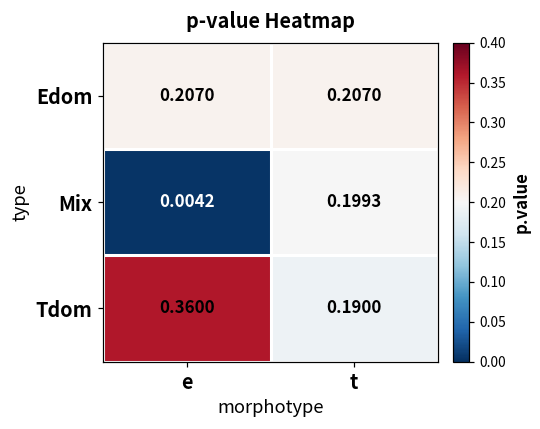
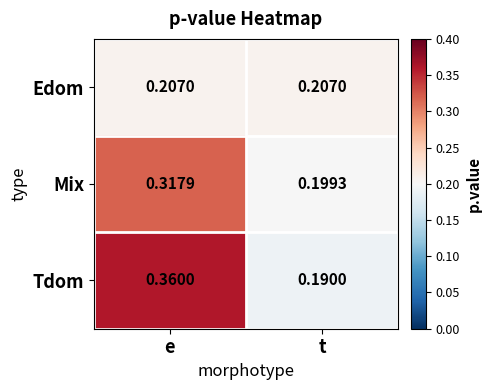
  {
    "Edom": {
      "e": 0.2070,
      "t": 0.2070
    },
    "Mix": {
-     "e": 0.0042,
+     "e": 0.3179,
      "t": 0.1993
    },
    "Tdom": {
      "e": 0.3600,
      "t": 0.1900
    }
  }
